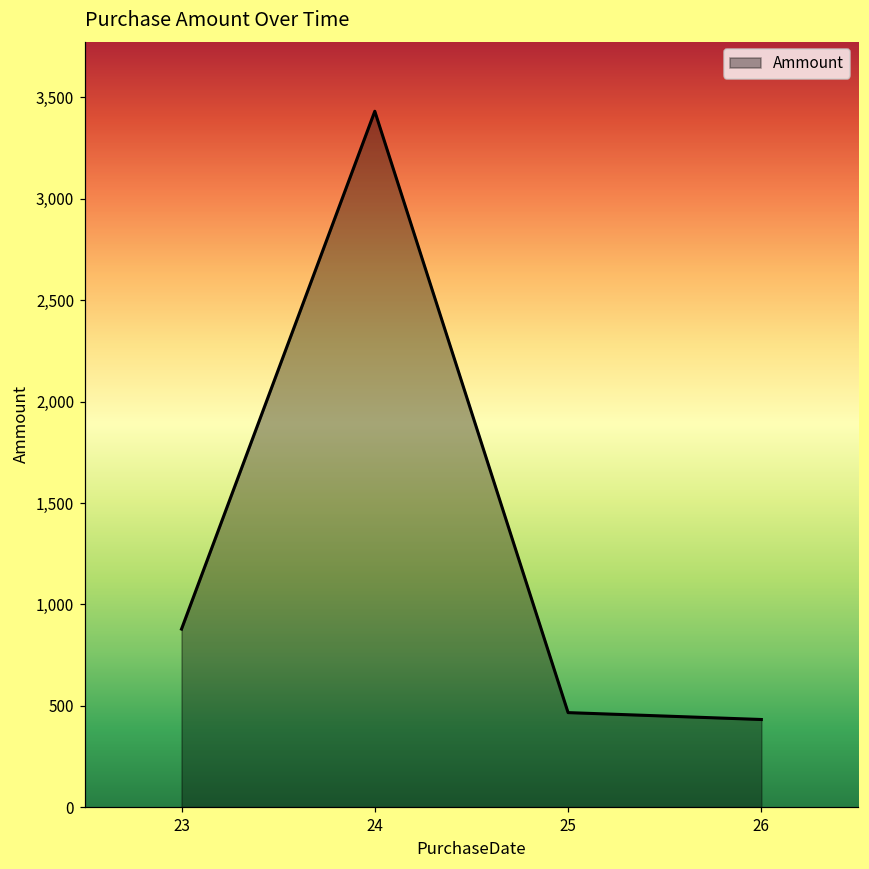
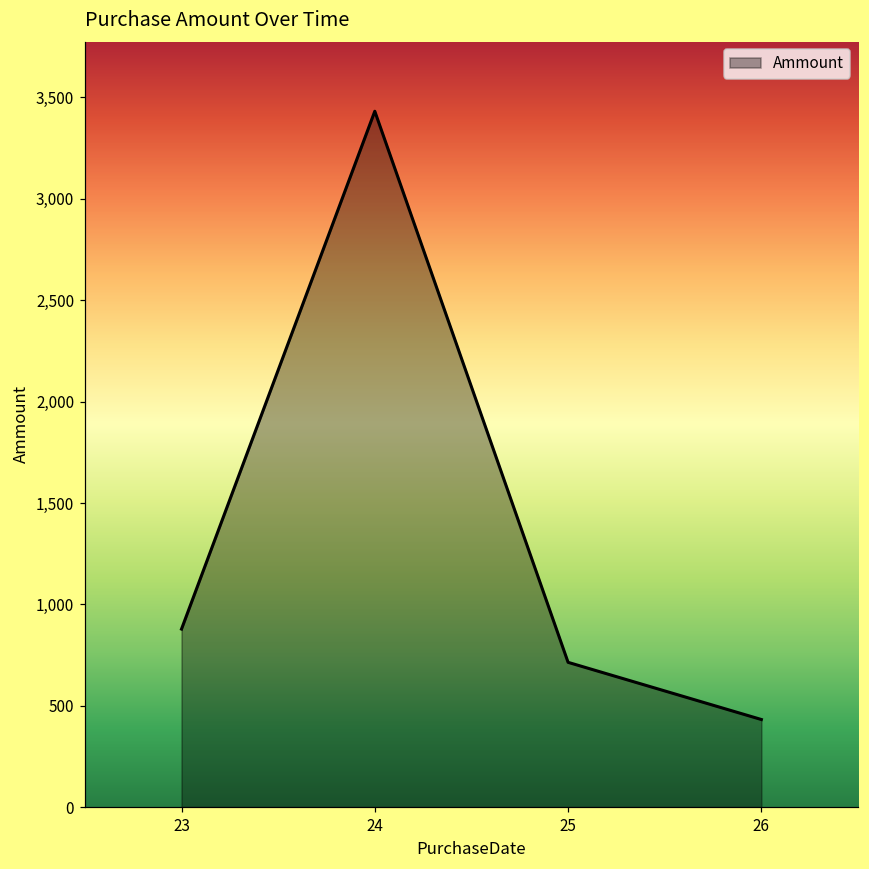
  {
    "23": "880",
    "24": "3,430",
-   "25": "470",
+   "25": "710",
    "26": "430"
  }
